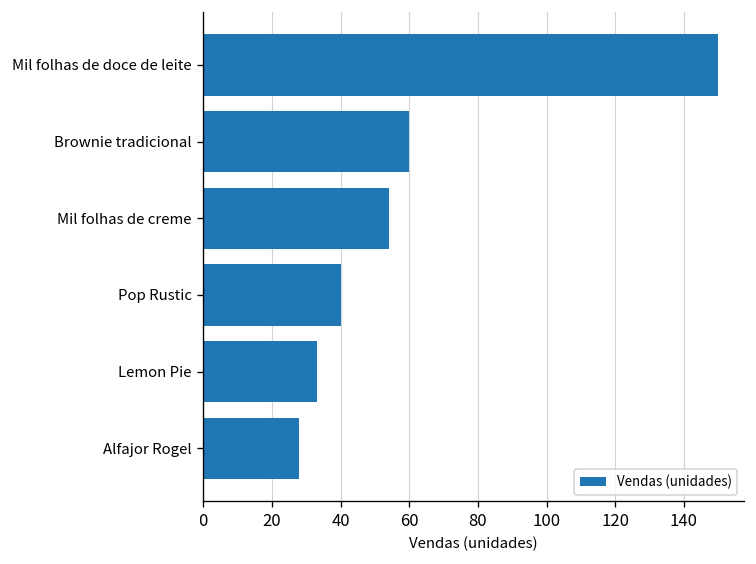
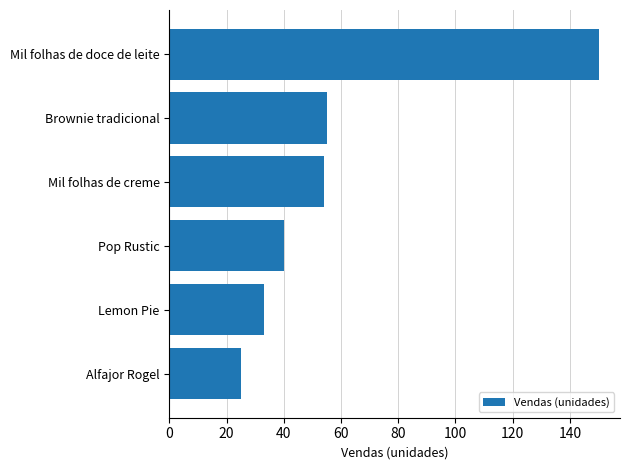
  {
    "Mil folhas de doce de leite": 150,
-   "Brownie tradicional": 60,
+   "Brownie tradicional": 55,
    "Mil folhas de creme": 54,
    "Pop Rustic": 40,
    "Lemon Pie": 33,
-   "Alfajor Rogel": 28
+   "Alfajor Rogel": 25
  }
